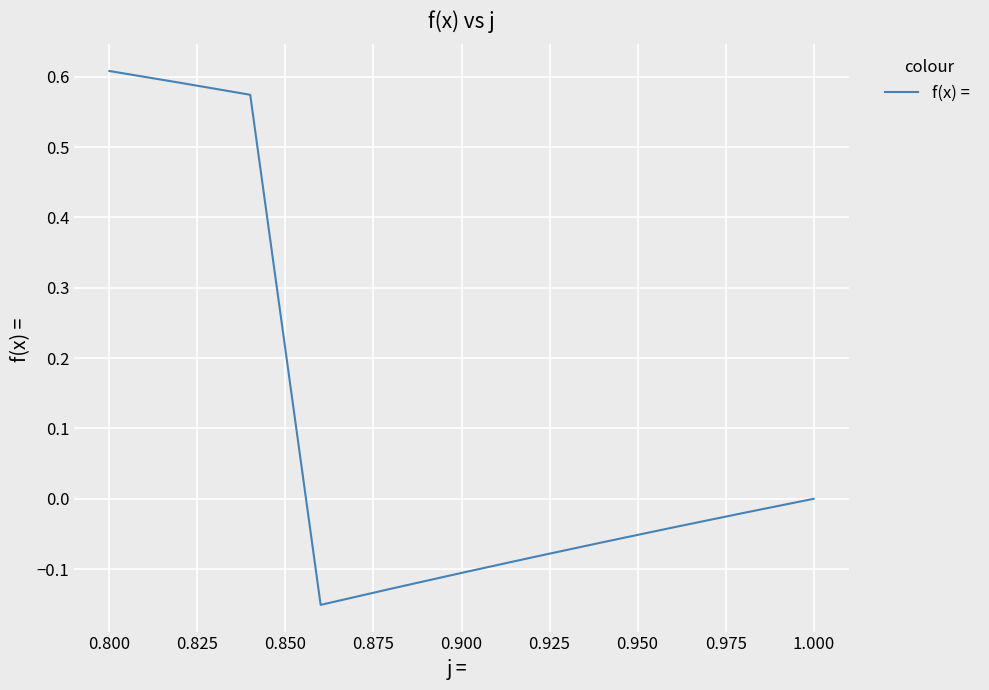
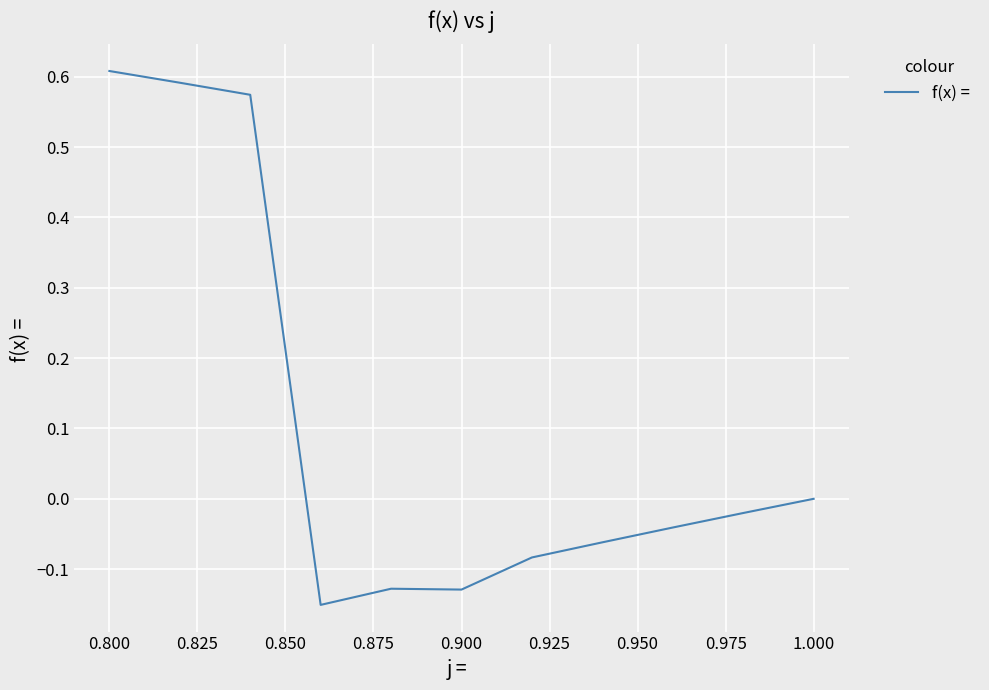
  {
    "0.800": 0.61,
-   "0.900": -0.11,
+   "0.900": -0.13,
    "1.000": 0.00
  }
